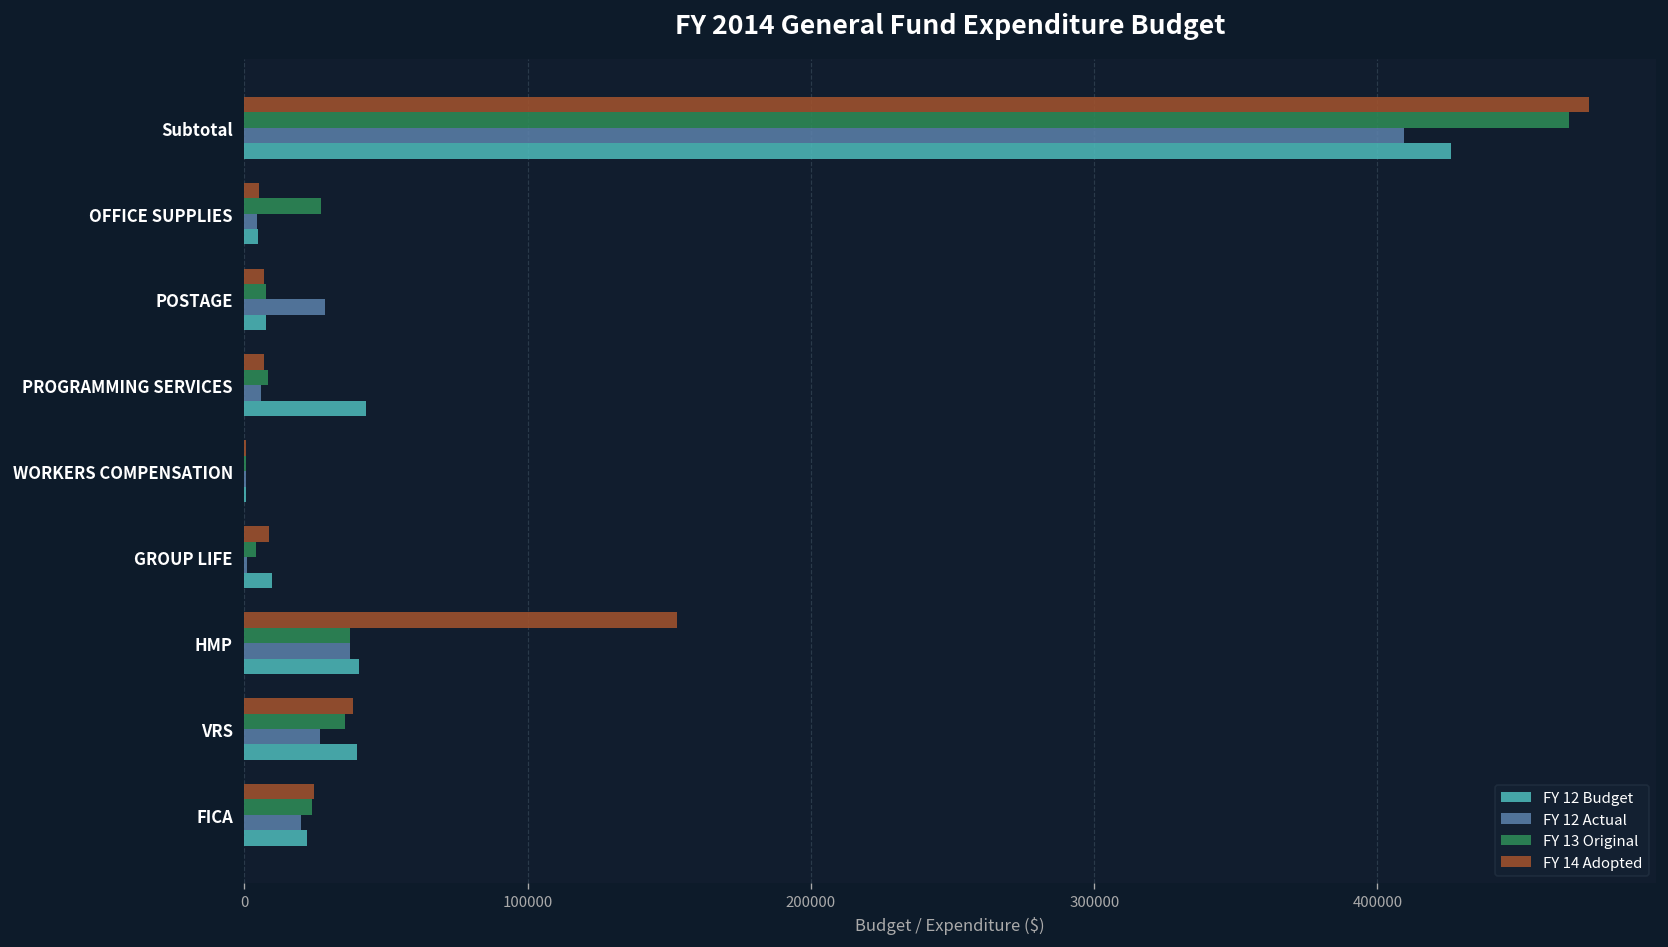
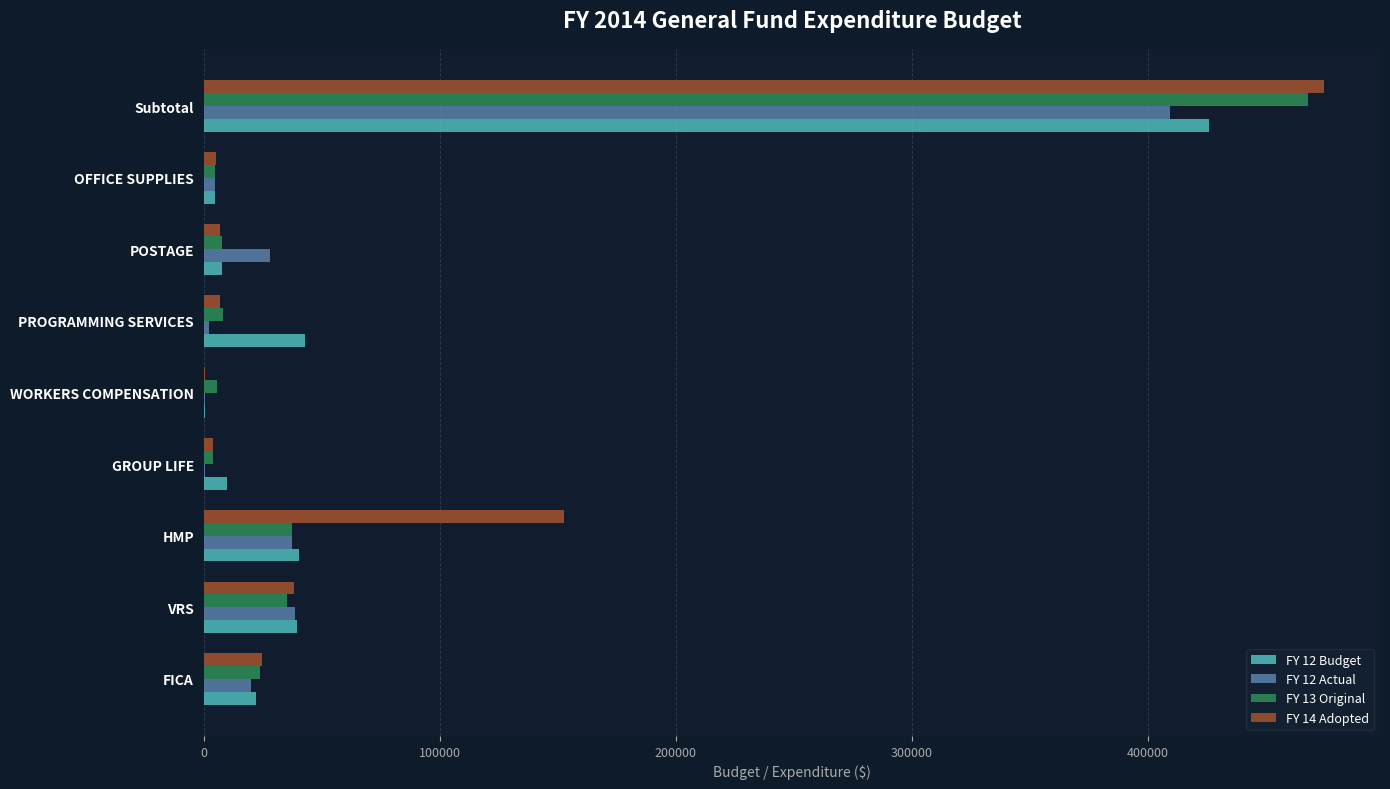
  {
    "FY 12 Budget": {
      "Subtotal": 426000,
      "OFFICE SUPPLIES": 5000,
      "POSTAGE": 8000,
      "PROGRAMMING SERVICES": 43000,
      "GROUP LIFE": 10000,
      "HMP": 41000,
      "VRS": 40000,
      "FICA": 22000
    },
    "FY 12 Actual": {
      "Subtotal": 409000,
      "OFFICE SUPPLIES": 5000,
      "POSTAGE": 28000,
-     "PROGRAMMING SERVICES": 6000,
+     "PROGRAMMING SERVICES": 2000,
      "HMP": 37000,
-     "VRS": 27000,
+     "VRS": 38000,
      "FICA": 20000
    },
    "FY 13 Original": {
      "Subtotal": 468000,
-     "OFFICE SUPPLIES": 27000,
+     "OFFICE SUPPLIES": 5000,
      "POSTAGE": 8000,
      "PROGRAMMING SERVICES": 8000,
-     "WORKERS COMPENSATION": 0,
+     "WORKERS COMPENSATION": 6000,
      "GROUP LIFE": 4000,
      "HMP": 37000,
      "VRS": 35000,
      "FICA": 24000
    },
    "FY 14 Adopted": {
      "Subtotal": 475000,
      "OFFICE SUPPLIES": 5000,
      "POSTAGE": 7000,
      "PROGRAMMING SERVICES": 7000,
-     "GROUP LIFE": 9000,
+     "GROUP LIFE": 4000,
      "HMP": 153000,
      "VRS": 38000,
      "FICA": 25000
    }
  }
